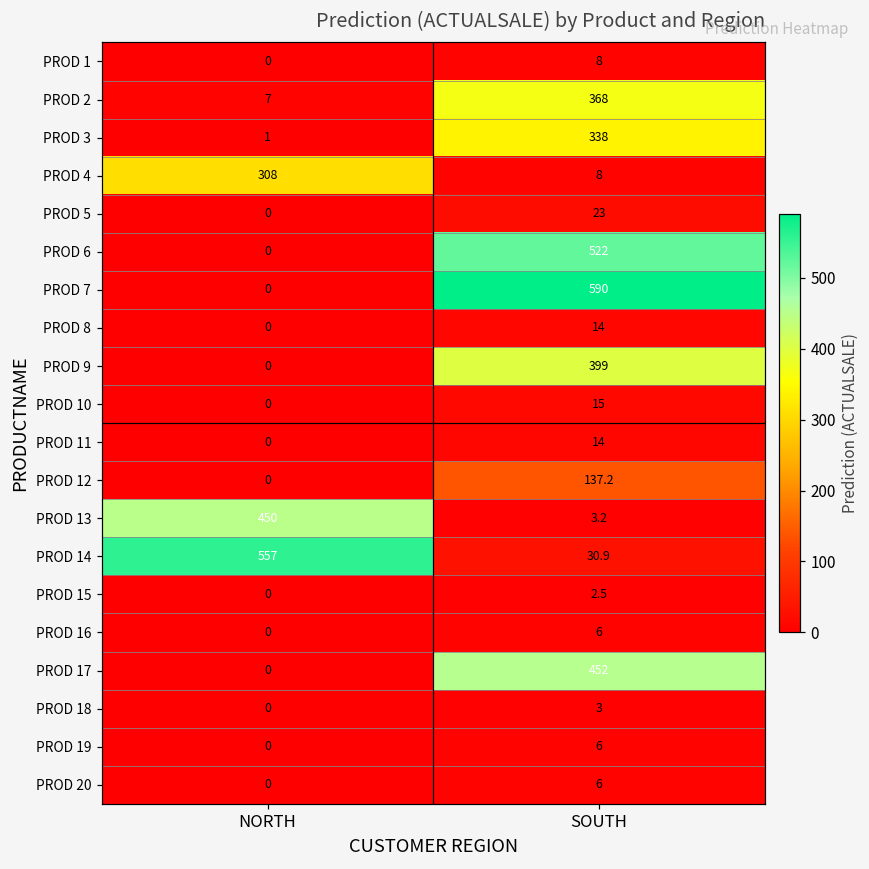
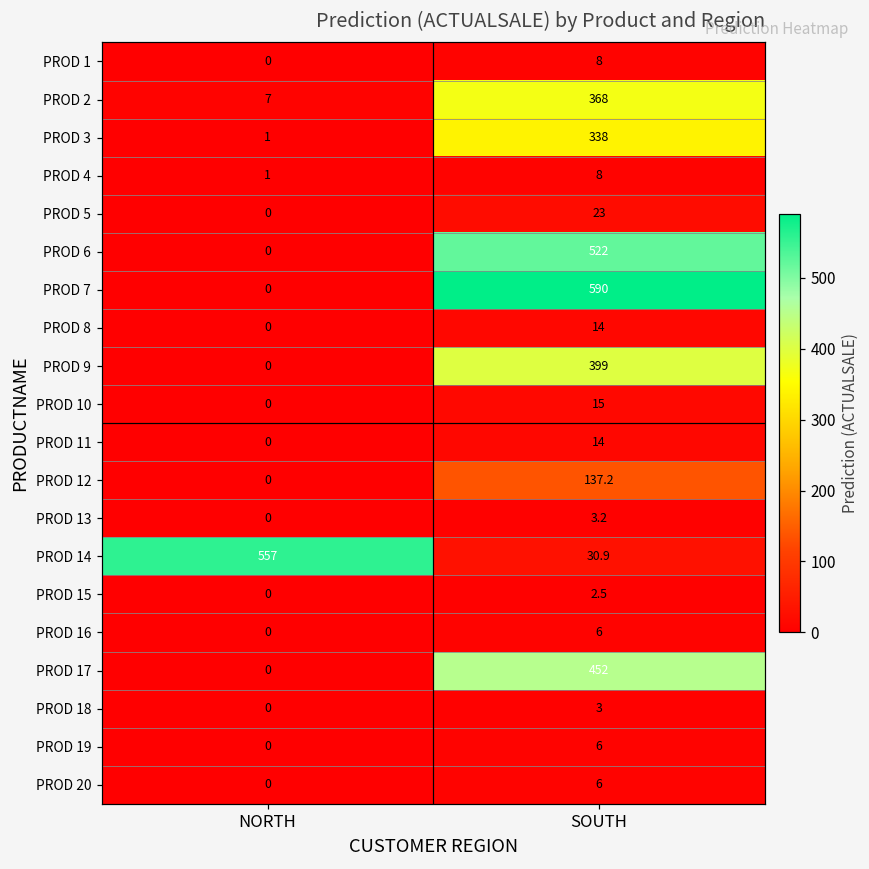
  {
    "PROD 1": {
      "NORTH": 0,
      "SOUTH": 8
    },
    "PROD 2": {
      "NORTH": 7,
      "SOUTH": 368
    },
    "PROD 3": {
      "NORTH": 1,
      "SOUTH": 338
    },
    "PROD 4": {
-     "NORTH": 308,
+     "NORTH": 1,
      "SOUTH": 8
    },
    "PROD 5": {
      "NORTH": 0,
      "SOUTH": 23
    },
    "PROD 6": {
      "NORTH": 0,
      "SOUTH": 522
    },
    "PROD 7": {
      "NORTH": 0,
      "SOUTH": 590
    },
    "PROD 8": {
      "NORTH": 0,
      "SOUTH": 14
    },
    "PROD 9": {
      "NORTH": 0,
      "SOUTH": 399
    },
    "PROD 10": {
      "NORTH": 0,
      "SOUTH": 15
    },
    "PROD 11": {
      "NORTH": 0,
      "SOUTH": 14
    },
    "PROD 12": {
      "NORTH": 0,
      "SOUTH": 137.2
    },
    "PROD 13": {
-     "NORTH": 450,
+     "NORTH": 0,
      "SOUTH": 3.2
    },
    "PROD 14": {
      "NORTH": 557,
      "SOUTH": 30.9
    },
    "PROD 15": {
      "NORTH": 0,
      "SOUTH": 2.5
    },
    "PROD 16": {
      "NORTH": 0,
      "SOUTH": 6
    },
    "PROD 17": {
      "NORTH": 0,
      "SOUTH": 452
    },
    "PROD 18": {
      "NORTH": 0,
      "SOUTH": 3
    },
    "PROD 19": {
      "NORTH": 0,
      "SOUTH": 6
    },
    "PROD 20": {
      "NORTH": 0,
      "SOUTH": 6
    }
  }
